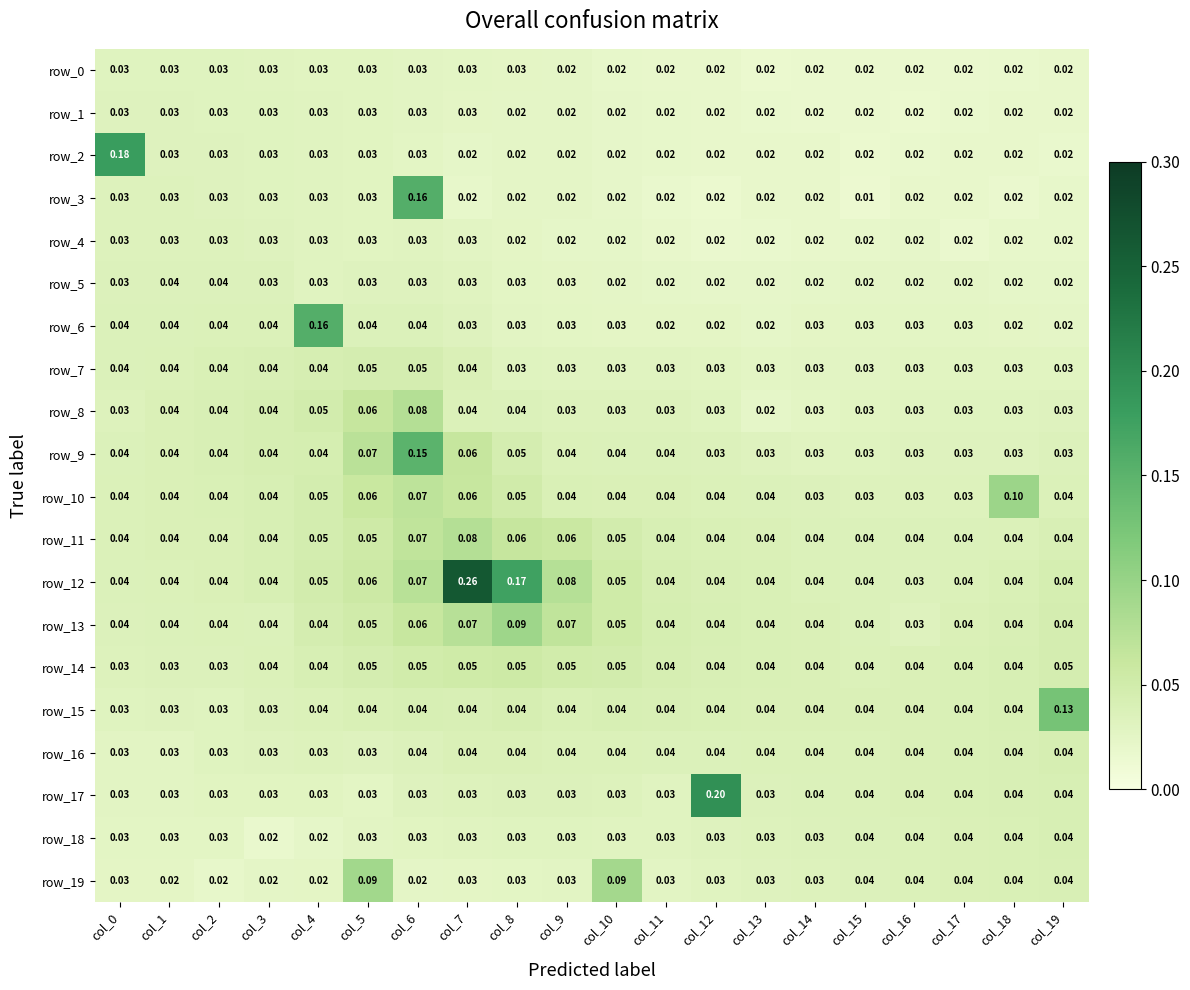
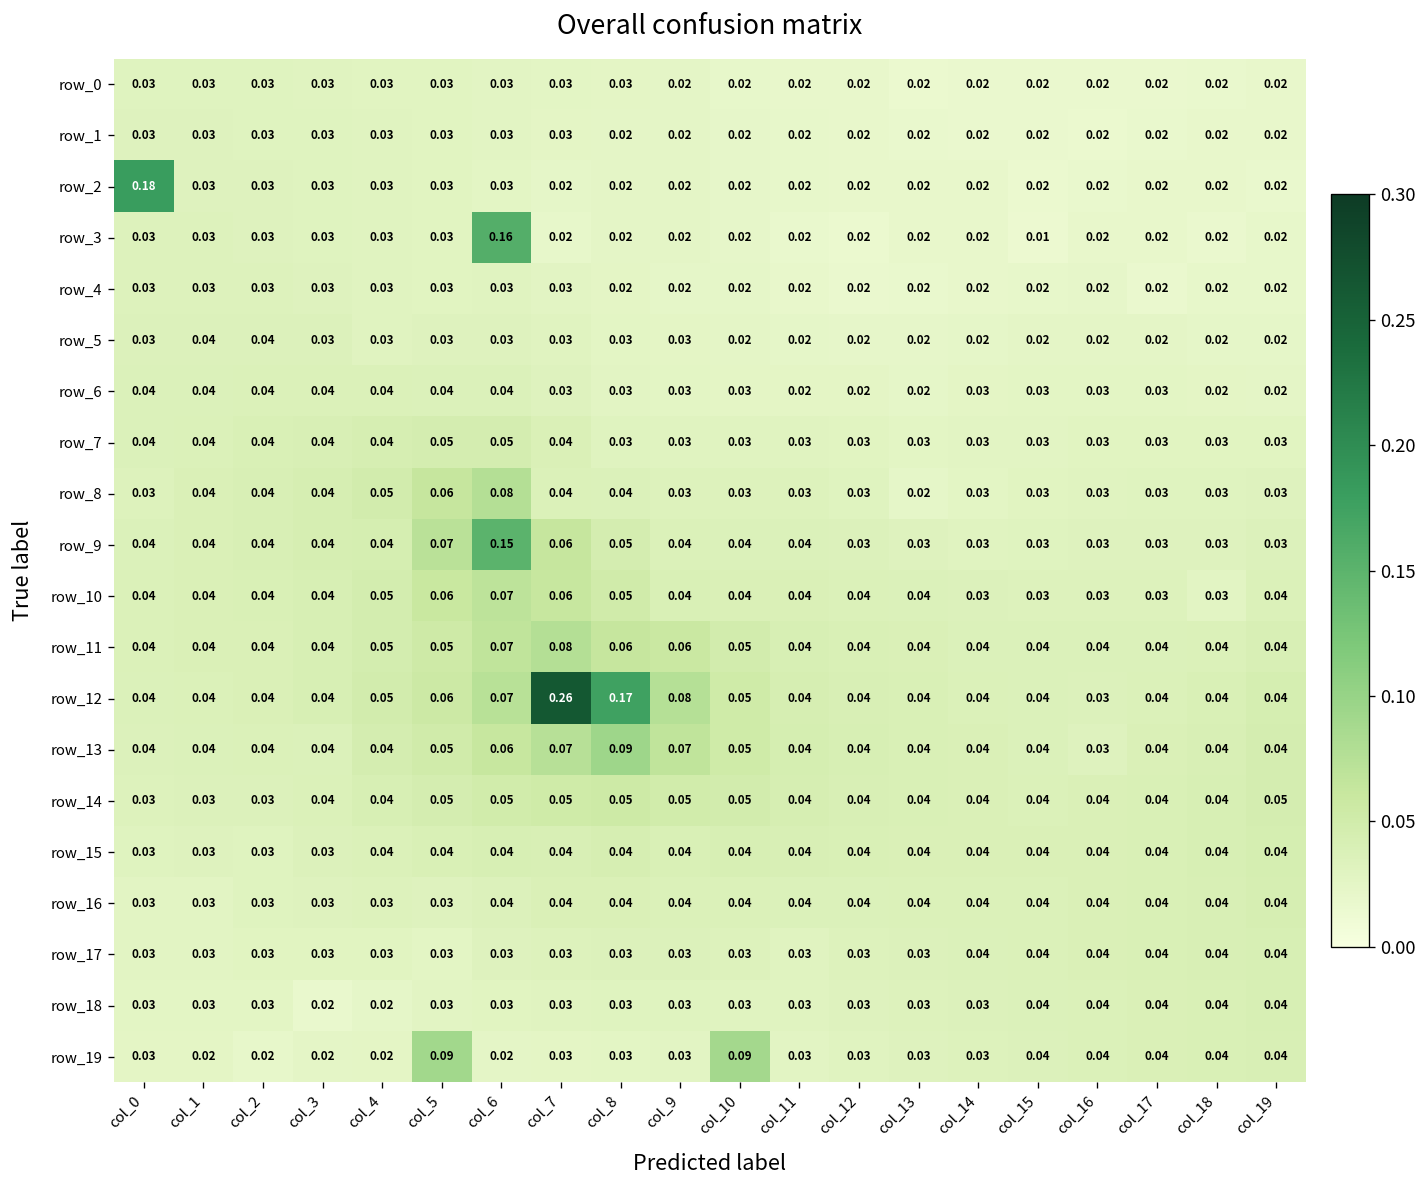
  {
    "row_6": {
      "col_0": 0.04,
      "col_1": 0.04,
      "col_2": 0.04,
      "col_3": 0.04,
-     "col_4": 0.16,
+     "col_4": 0.04,
      "col_5": 0.04,
      "col_6": 0.04,
      "col_7": 0.03,
      "col_8": 0.03,
      "col_9": 0.03,
      "col_10": 0.03,
      "col_11": 0.02,
      "col_12": 0.02,
      "col_13": 0.02,
      "col_14": 0.03,
      "col_15": 0.03,
      "col_16": 0.03,
      "col_17": 0.03,
      "col_18": 0.02,
      "col_19": 0.02
    },
    "row_10": {
      "col_0": 0.04,
      "col_1": 0.04,
      "col_2": 0.04,
      "col_3": 0.04,
      "col_4": 0.05,
      "col_5": 0.06,
      "col_6": 0.07,
      "col_7": 0.06,
      "col_8": 0.05,
      "col_9": 0.04,
      "col_10": 0.04,
      "col_11": 0.04,
      "col_12": 0.04,
      "col_13": 0.04,
      "col_14": 0.03,
      "col_15": 0.03,
      "col_16": 0.03,
      "col_17": 0.03,
-     "col_18": 0.10,
+     "col_18": 0.03,
      "col_19": 0.04
    },
    "row_15": {
      "col_0": 0.03,
      "col_1": 0.03,
      "col_2": 0.03,
      "col_3": 0.03,
      "col_4": 0.04,
      "col_5": 0.04,
      "col_6": 0.04,
      "col_7": 0.04,
      "col_8": 0.04,
      "col_9": 0.04,
      "col_10": 0.04,
      "col_11": 0.04,
      "col_12": 0.04,
      "col_13": 0.04,
      "col_14": 0.04,
      "col_15": 0.04,
      "col_16": 0.04,
      "col_17": 0.04,
      "col_18": 0.04,
-     "col_19": 0.13
+     "col_19": 0.04
    },
    "row_17": {
      "col_0": 0.03,
      "col_1": 0.03,
      "col_2": 0.03,
      "col_3": 0.03,
      "col_4": 0.03,
      "col_5": 0.03,
      "col_6": 0.03,
      "col_7": 0.03,
      "col_8": 0.03,
      "col_9": 0.03,
      "col_10": 0.03,
      "col_11": 0.03,
-     "col_12": 0.20,
+     "col_12": 0.03,
      "col_13": 0.03,
      "col_14": 0.04,
      "col_15": 0.04,
      "col_16": 0.04,
      "col_17": 0.04,
      "col_18": 0.04,
      "col_19": 0.04
    }
  }
